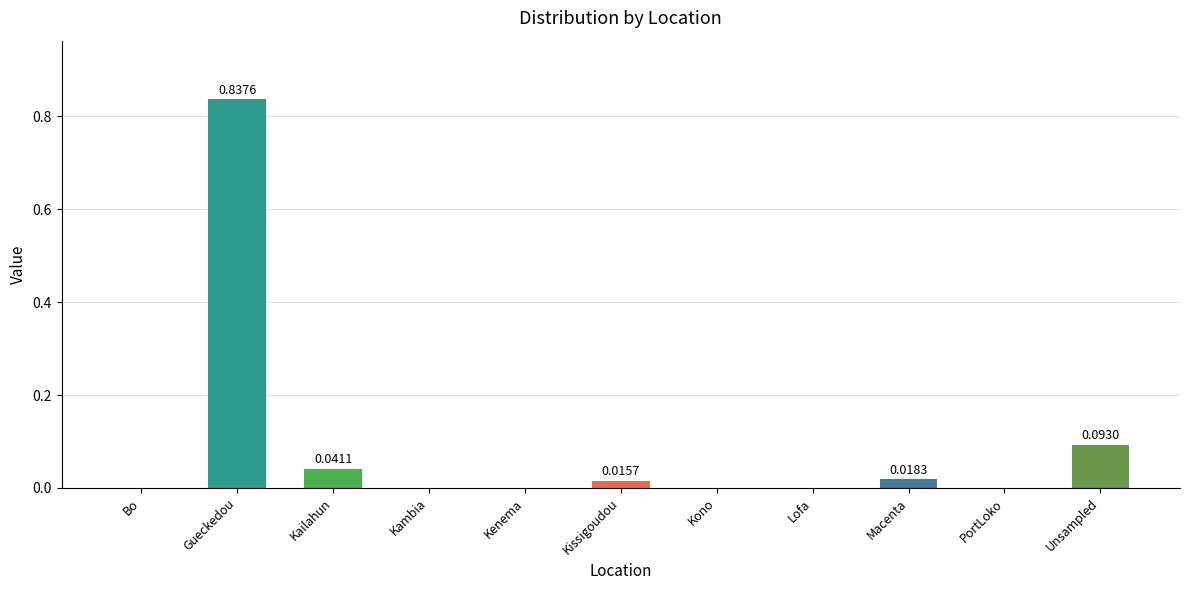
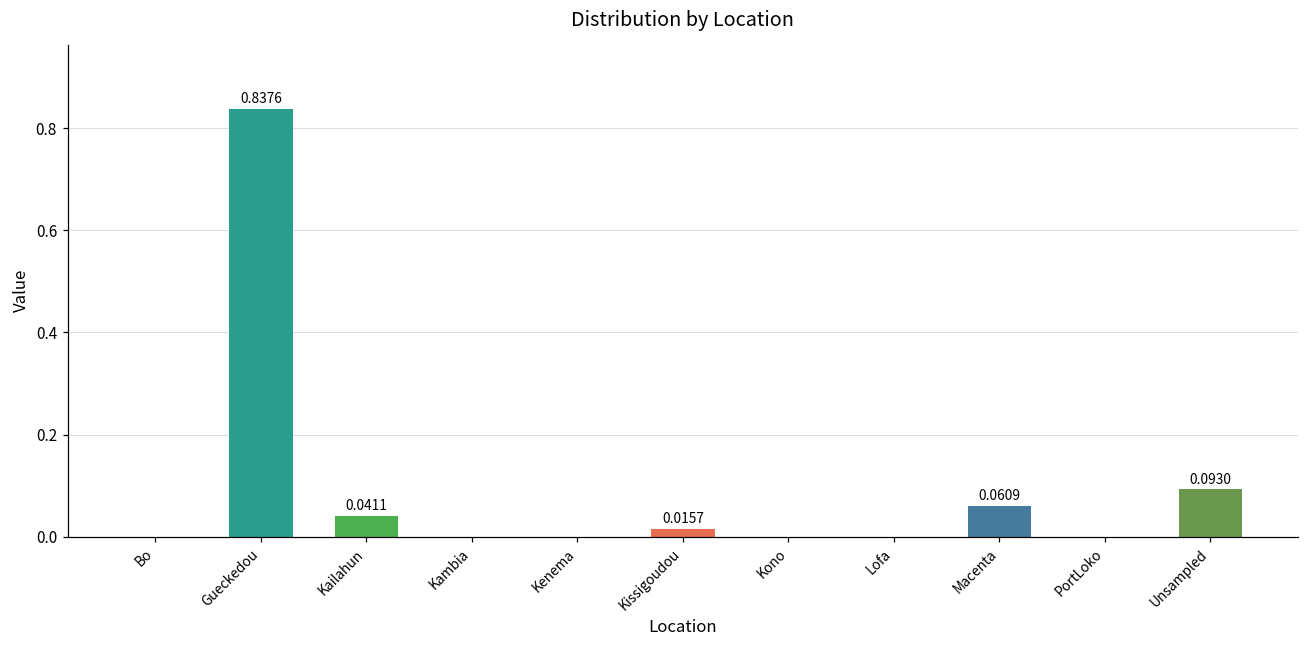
  {
    "Gueckedou": 0.8376,
    "Kailahun": 0.0411,
    "Kissigoudou": 0.0157,
-   "Macenta": 0.0183,
+   "Macenta": 0.0609,
    "Unsampled": 0.0930
  }
